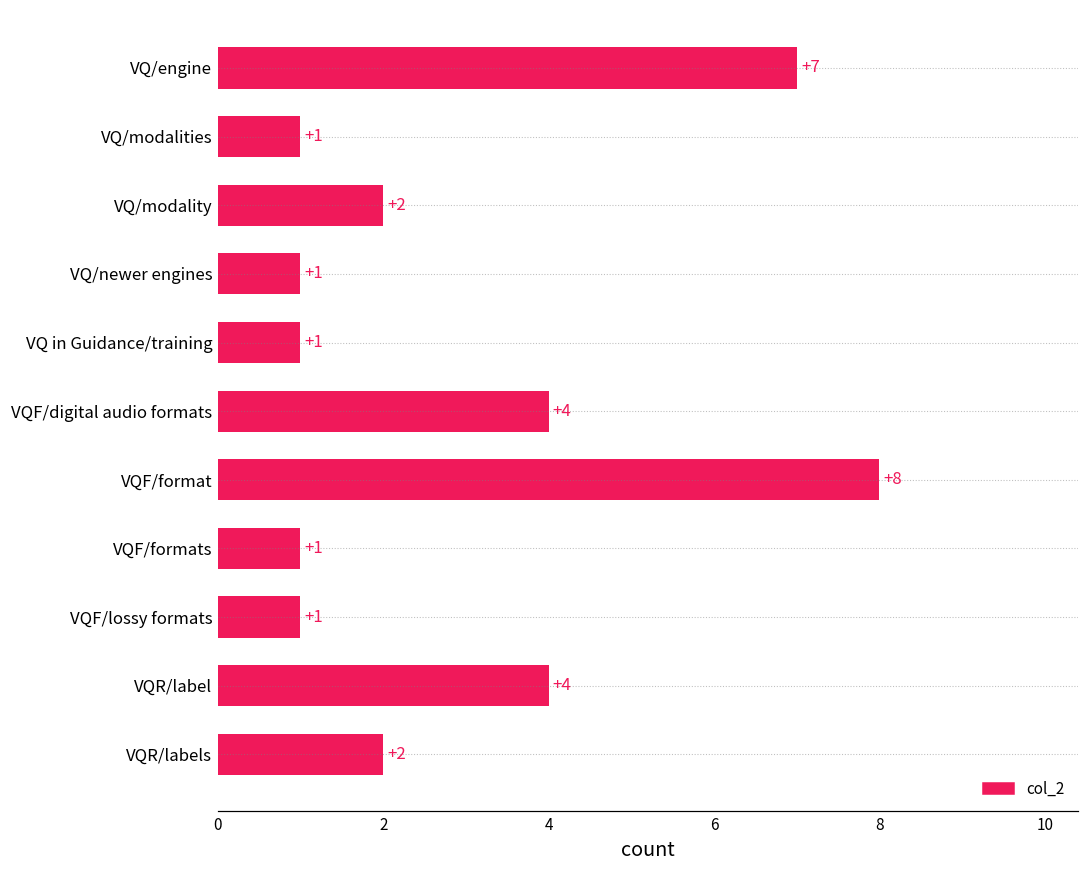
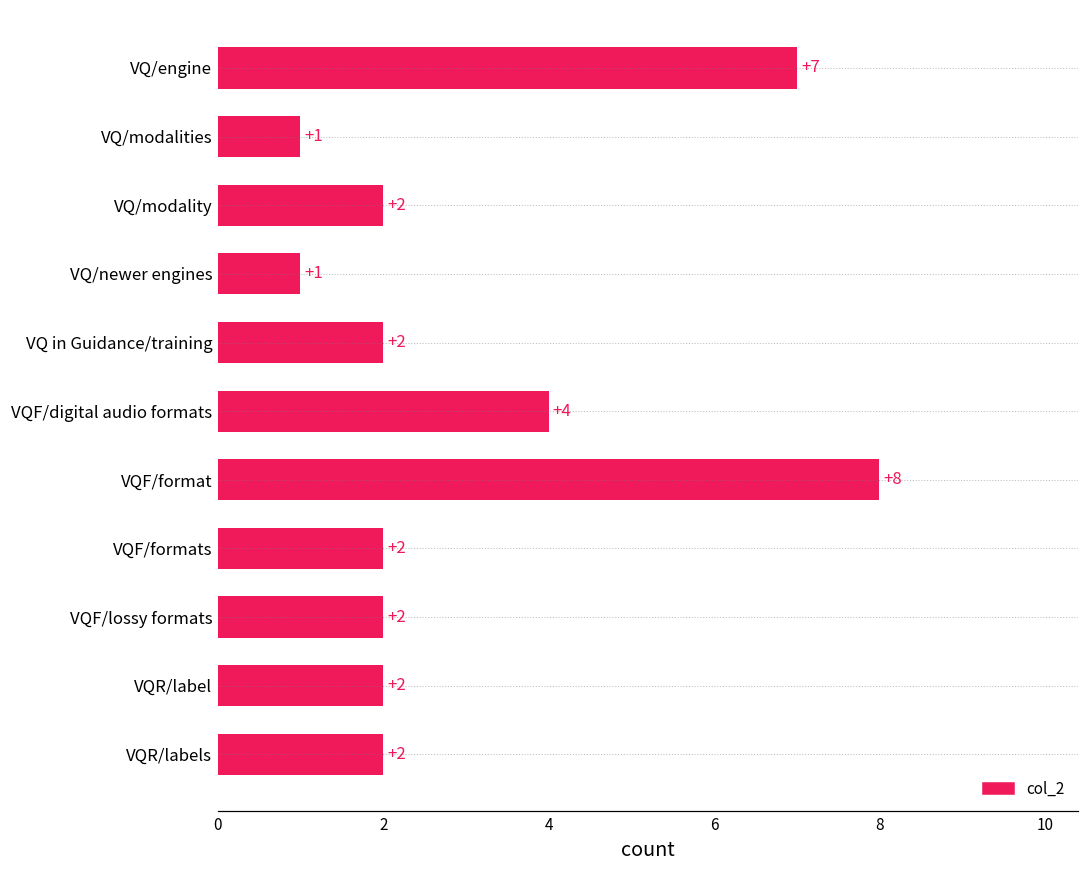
  {
    "VQ/engine": "+7",
    "VQ/modalities": "+1",
    "VQ/modality": "+2",
    "VQ/newer engines": "+1",
-   "VQ in Guidance/training": "+1",
+   "VQ in Guidance/training": "+2",
    "VQF/digital audio formats": "+4",
    "VQF/format": "+8",
-   "VQF/formats": "+1",
-   "VQF/lossy formats": "+1",
-   "VQR/label": "+4",
+   "VQF/formats": "+2",
+   "VQF/lossy formats": "+2",
+   "VQR/label": "+2",
    "VQR/labels": "+2"
  }
